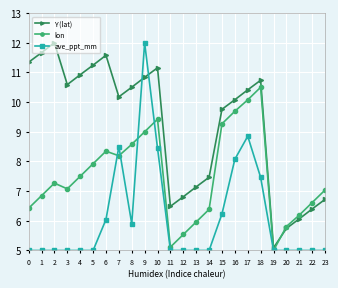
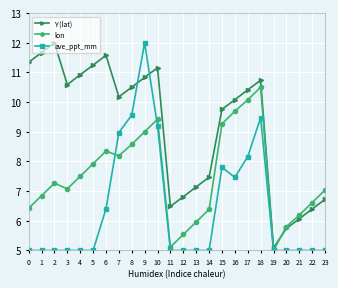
  {
    "ave_ppt_mm": {
      "0": 5.0,
      "1": 5.0,
      "2": 5.0,
      "3": 5.0,
      "4": 5.0,
      "5": 5.0,
-     "6": 6.0,
-     "7": 8.5,
-     "8": 5.9,
+     "6": 6.4,
+     "7": 9.0,
+     "8": 9.6,
      "9": 12.0,
-     "10": 8.4,
+     "10": 9.2,
      "11": 5.0,
      "12": 5.0,
      "13": 5.0,
      "14": 5.0,
-     "15": 6.2,
-     "16": 8.1,
-     "17": 8.8,
-     "18": 7.5,
+     "15": 7.8,
+     "16": 7.5,
+     "17": 8.2,
+     "18": 9.5,
      "20": 5.0,
      "21": 5.0,
      "22": 5.0,
      "23": 5.0
    }
  }
